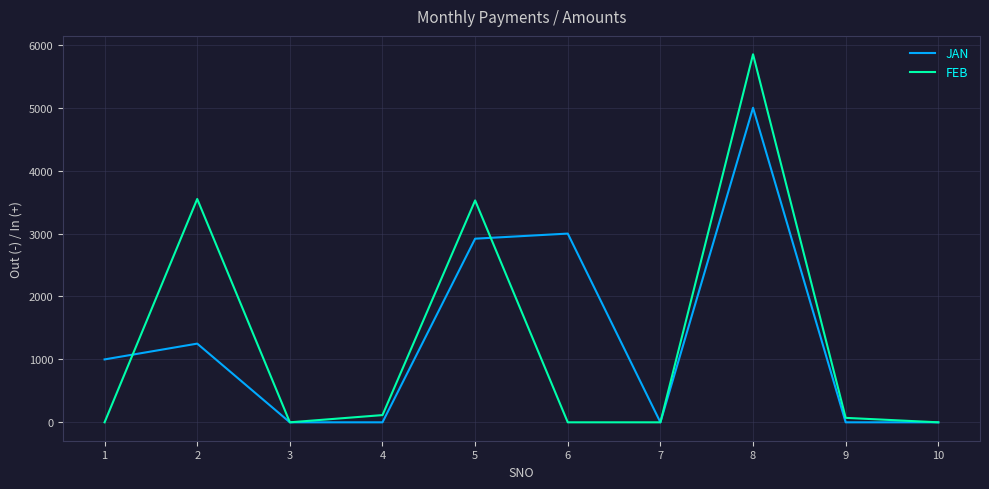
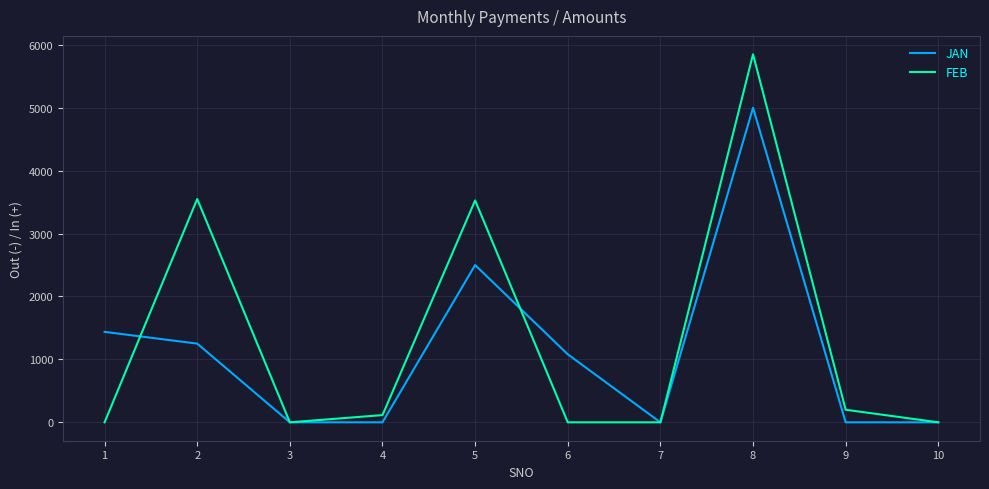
  {
    "JAN": {
-     "1": 1000,
+     "1": 1400,
      "2": 1300,
      "4": 0,
-     "5": 2900,
-     "6": 3000,
+     "5": 2500,
+     "6": 1100,
      "8": 5000,
      "9": 0
    },
    "FEB": {
      "1": 0,
      "2": 3600,
      "4": 100,
      "5": 3500,
      "6": 0,
      "8": 5900,
-     "9": 100
+     "9": 200
    }
  }
